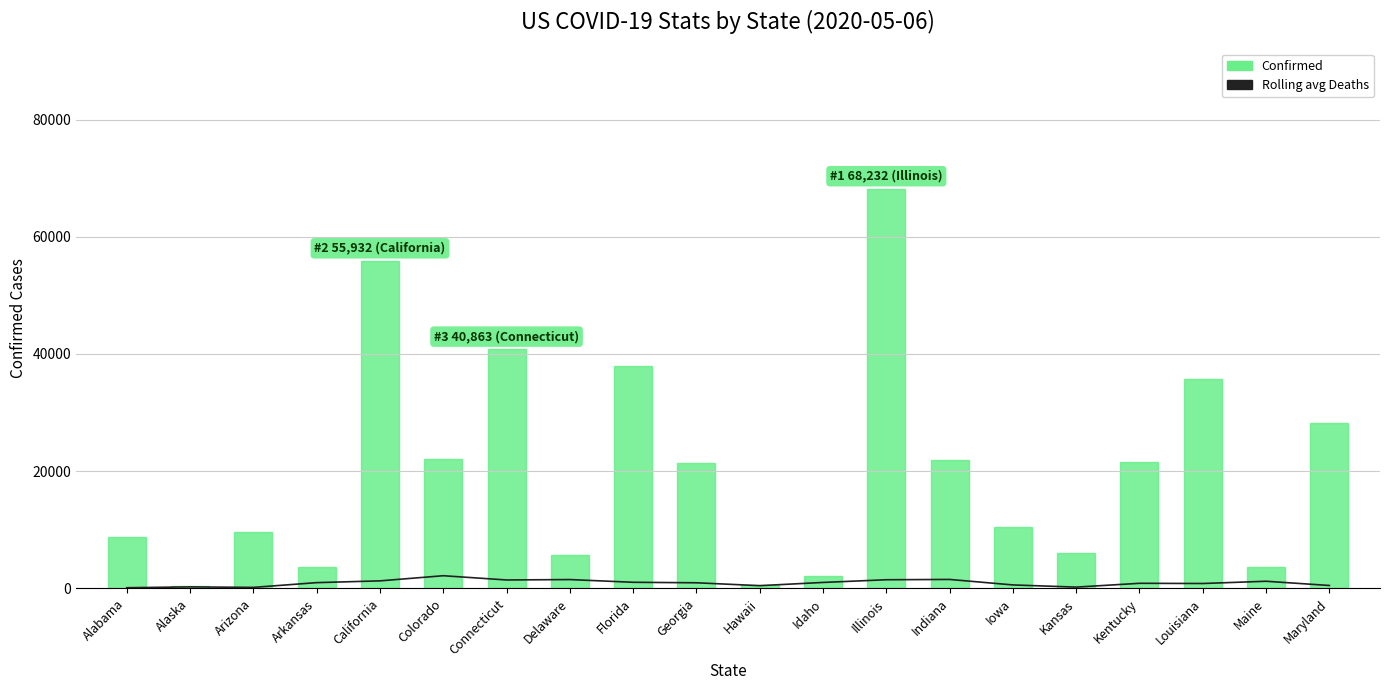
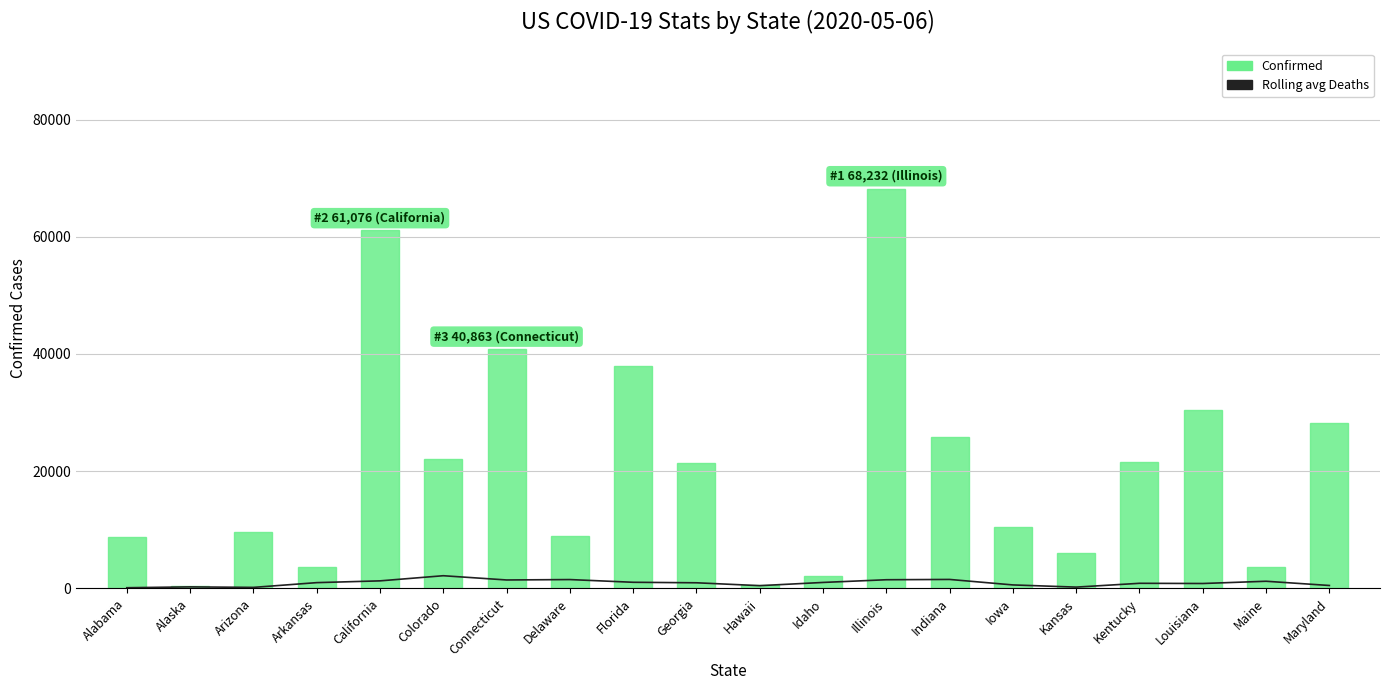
  {
    "Rolling avg Deaths": {
      "Alabama": "0",
      "Alaska": "0",
      "Arizona": "0",
      "Arkansas": "1000",
      "California": "1000",
      "Colorado": "2000",
      "Connecticut": "1000",
      "Delaware": "2000",
      "Florida": "1000",
      "Georgia": "1000",
      "Hawaii": "0",
      "Idaho": "1000",
      "Illinois": "1000",
      "Indiana": "2000",
      "Iowa": "1000",
      "Kansas": "0",
      "Kentucky": "1000",
      "Louisiana": "1000",
      "Maine": "1000",
      "Maryland": "0"
    },
    "Confirmed": {
-     "California": "55,932",
-     "Delaware": "6000",
-     "Indiana": "22000",
-     "Louisiana": "36000"
+     "California": "61,076",
+     "Delaware": "9000",
+     "Indiana": "26000",
+     "Louisiana": "30000"
    }
  }
